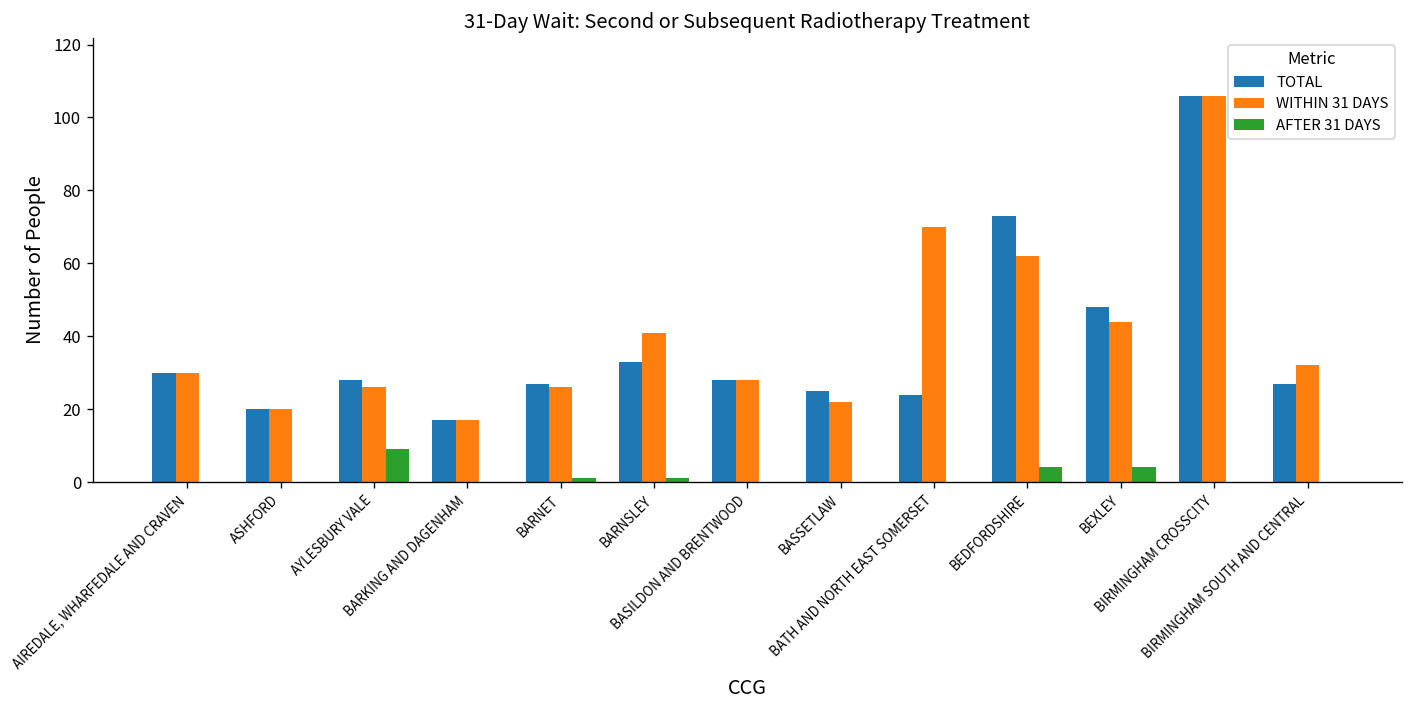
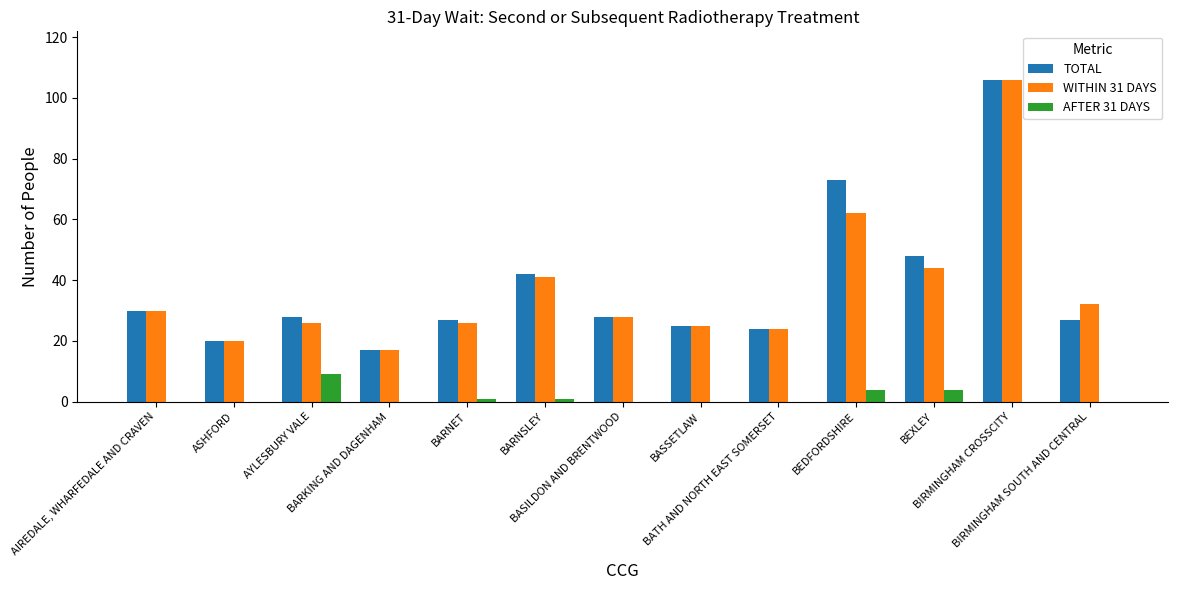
  {
    "TOTAL": {
      "AIREDALE, WHARFEDALE AND CRAVEN": 30,
      "ASHFORD": 20,
      "AYLESBURY VALE": 28,
      "BARKING AND DAGENHAM": 17,
      "BARNET": 27,
-     "BARNSLEY": 33,
+     "BARNSLEY": 42,
      "BASILDON AND BRENTWOOD": 28,
      "BASSETLAW": 25,
      "BATH AND NORTH EAST SOMERSET": 24,
      "BEDFORDSHIRE": 73,
      "BEXLEY": 48,
      "BIRMINGHAM CROSSCITY": 106,
      "BIRMINGHAM SOUTH AND CENTRAL": 27
    },
    "WITHIN 31 DAYS": {
      "AIREDALE, WHARFEDALE AND CRAVEN": 30,
      "ASHFORD": 20,
      "AYLESBURY VALE": 26,
      "BARKING AND DAGENHAM": 17,
      "BARNET": 26,
      "BARNSLEY": 41,
      "BASILDON AND BRENTWOOD": 28,
-     "BASSETLAW": 22,
-     "BATH AND NORTH EAST SOMERSET": 70,
+     "BASSETLAW": 25,
+     "BATH AND NORTH EAST SOMERSET": 24,
      "BEDFORDSHIRE": 62,
      "BEXLEY": 44,
      "BIRMINGHAM CROSSCITY": 106,
      "BIRMINGHAM SOUTH AND CENTRAL": 32
    },
    "AFTER 31 DAYS": {
      "AIREDALE, WHARFEDALE AND CRAVEN": 0,
      "ASHFORD": 0,
      "AYLESBURY VALE": 9,
      "BARKING AND DAGENHAM": 0,
      "BARNET": 1,
      "BARNSLEY": 1,
      "BASILDON AND BRENTWOOD": 0,
      "BASSETLAW": 0,
      "BATH AND NORTH EAST SOMERSET": 0,
      "BEDFORDSHIRE": 4,
      "BEXLEY": 4,
      "BIRMINGHAM CROSSCITY": 0,
      "BIRMINGHAM SOUTH AND CENTRAL": 0
    }
  }
